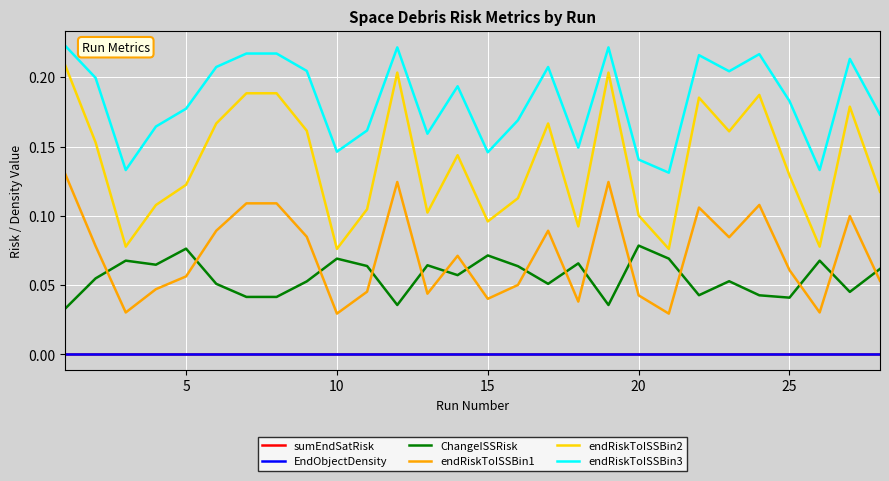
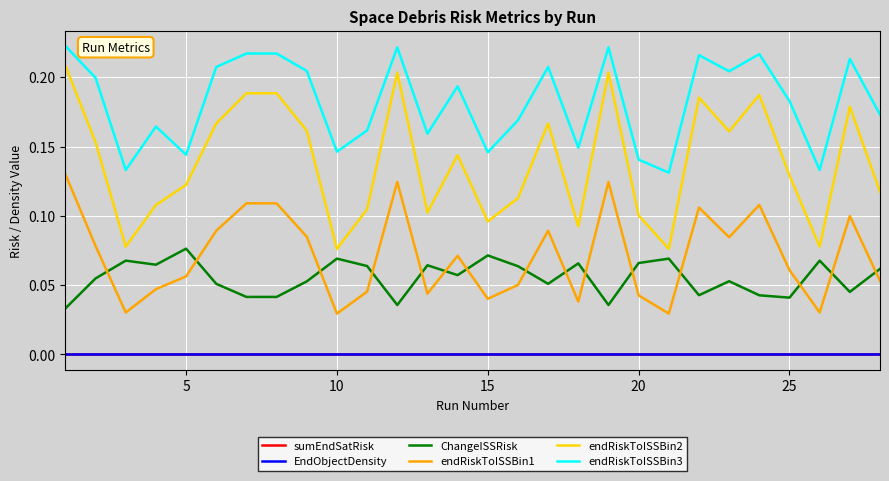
  {
    "EndObjectDensity": {
      "5": 0.000,
      "10": 0.000,
      "15": 0.000,
      "20": 0.000,
      "25": 0.000
    },
    "ChangeISSRisk": {
      "5": 0.076,
      "10": 0.069,
      "15": 0.071,
-     "20": 0.079,
+     "20": 0.066,
      "25": 0.041
    },
    "endRiskToISSBin3": {
-     "5": 0.177,
+     "5": 0.144,
      "10": 0.146,
      "15": 0.146,
      "20": 0.141,
      "25": 0.183
    }
  }
